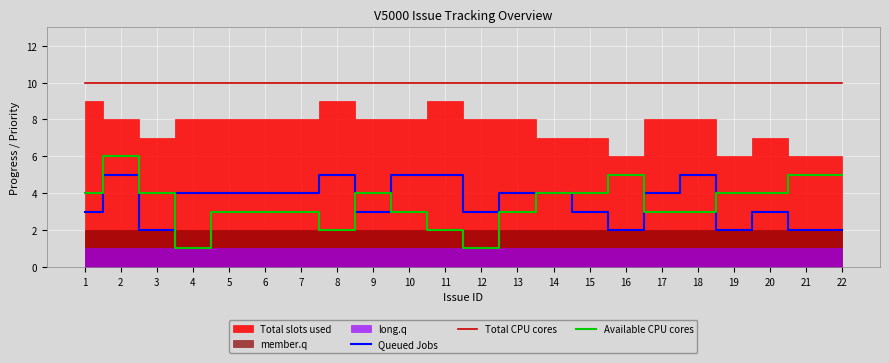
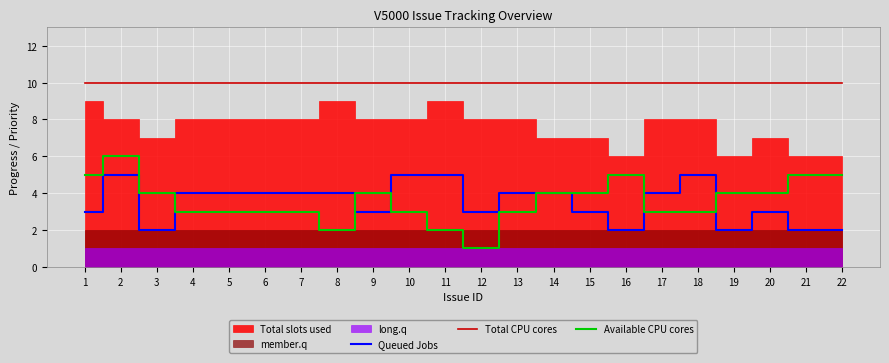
  {
    "Queued Jobs": {
      "1": 3,
      "2": 5,
      "3": 2,
      "4": 4,
      "5": 4,
      "6": 4,
      "7": 4,
-     "8": 5,
+     "8": 4,
      "9": 3,
      "10": 5,
      "11": 5,
      "12": 3,
      "13": 4,
      "15": 3,
      "16": 2,
      "17": 4,
      "18": 5,
      "19": 2,
      "20": 3,
      "21": 2
    },
    "Available CPU cores": {
-     "1": 4,
+     "1": 5,
      "2": 6,
      "3": 4,
-     "4": 1,
+     "4": 3,
      "5": 3,
      "6": 3,
      "7": 3,
      "8": 2,
      "9": 4,
      "10": 3,
      "11": 2,
      "12": 1,
      "13": 3,
      "15": 4,
      "16": 5,
      "17": 3,
      "18": 3,
      "19": 4,
      "20": 4,
      "21": 5,
      "22": 5
    }
  }
